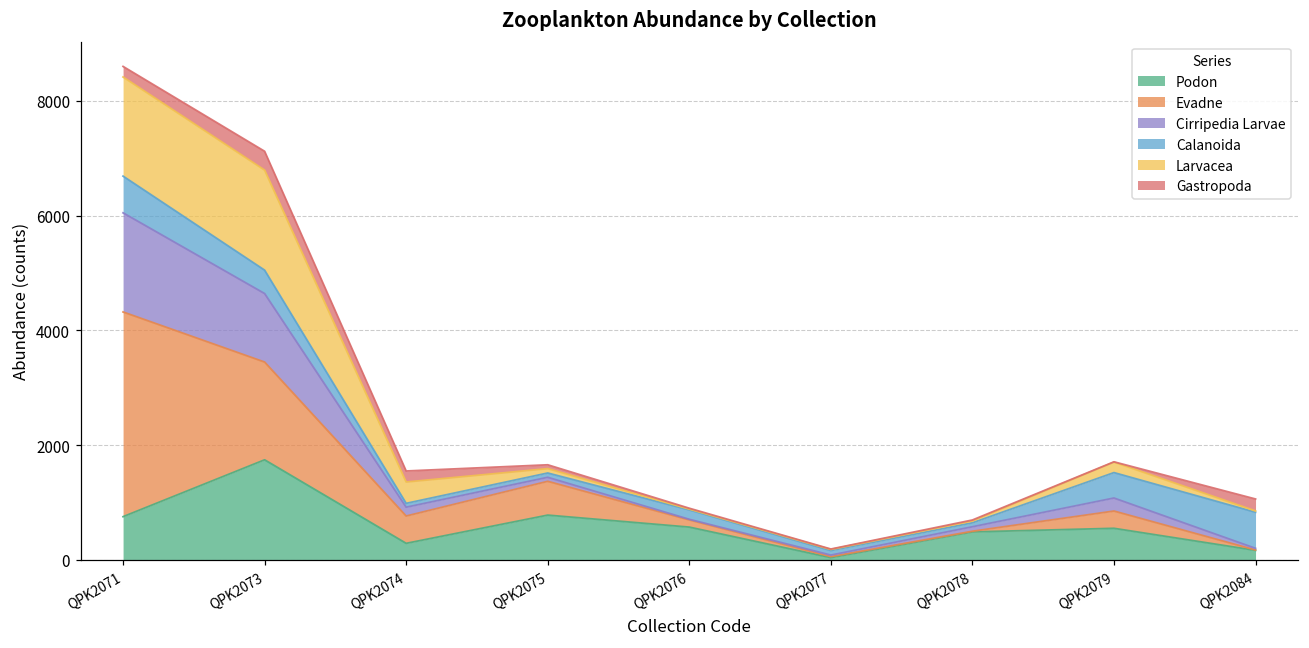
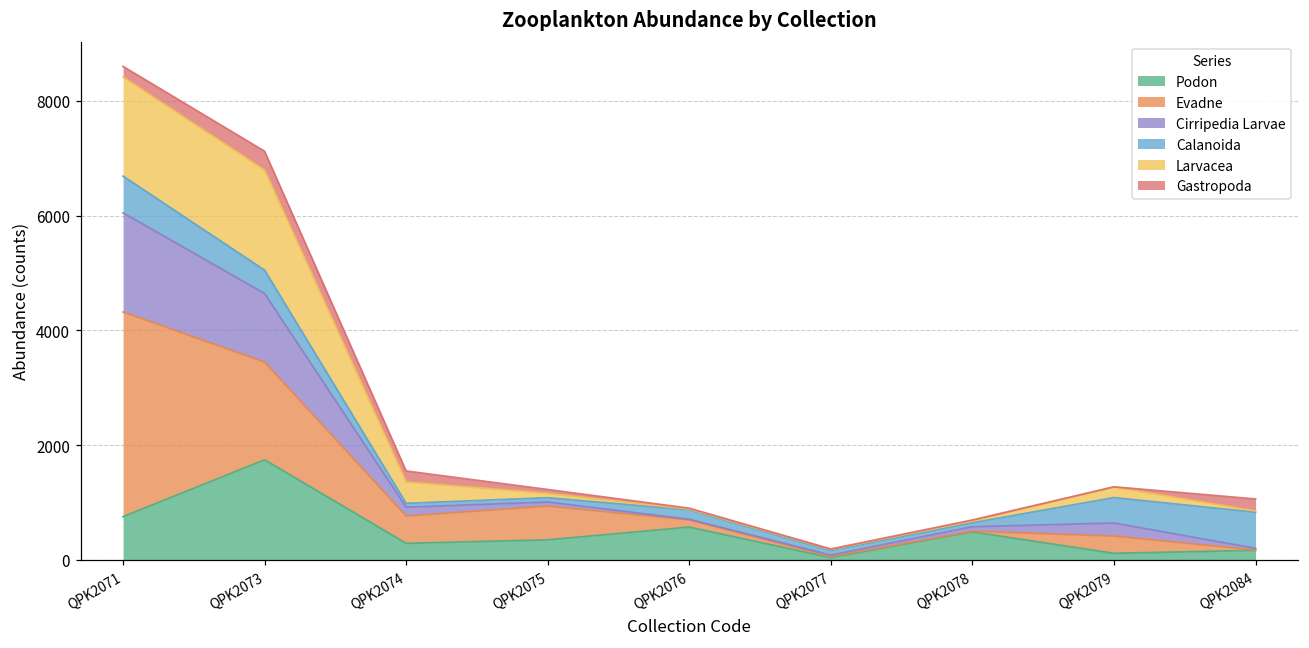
  {
    "Podon": {
      "QPK2071": 800,
      "QPK2073": 1700,
      "QPK2074": 300,
-     "QPK2075": 800,
+     "QPK2075": 300,
      "QPK2076": 600,
-     "QPK2079": 500
+     "QPK2079": 100
    },
    "Cirripedia Larvae": {
      "QPK2071": 1700,
      "QPK2073": 1200,
      "QPK2074": 200,
      "QPK2075": 100,
      "QPK2078": 100,
      "QPK2079": 200
    },
    "Calanoida": {
      "QPK2071": 600,
      "QPK2073": 400,
      "QPK2074": 100,
      "QPK2075": 100,
      "QPK2079": 400
    }
  }
